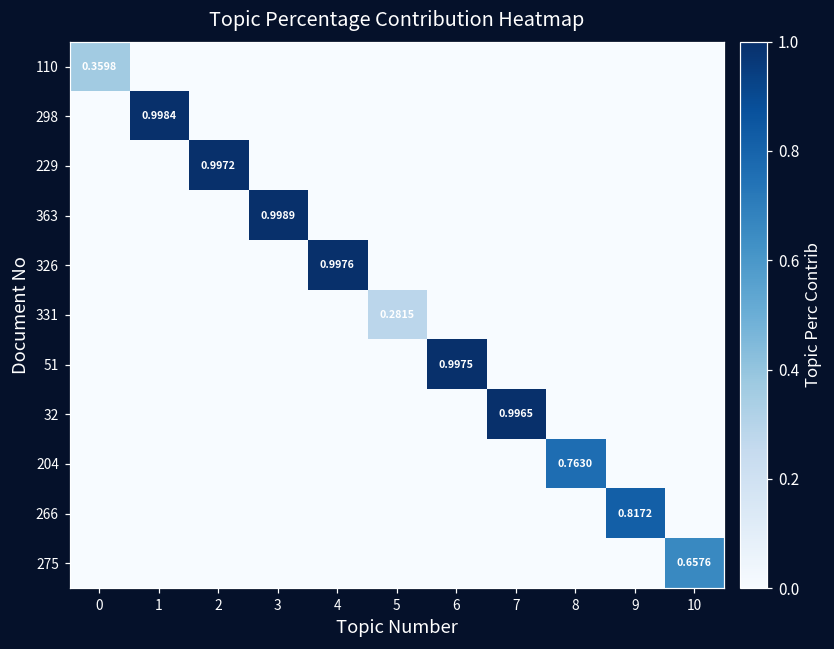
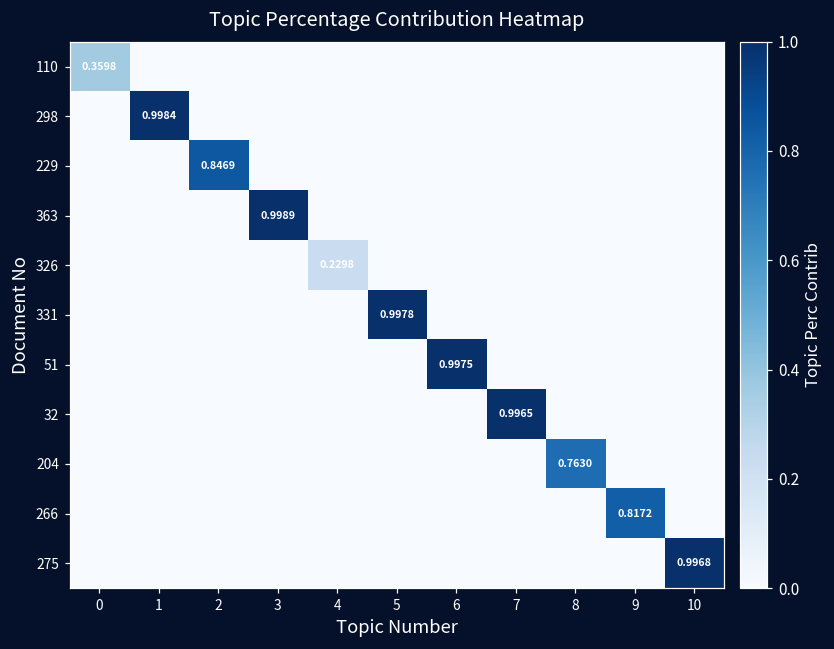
  {
    "110": {
      "0": 0.3598
    },
    "298": {
      "1": 0.9984
    },
    "229": {
-     "2": 0.9972
+     "2": 0.8469
    },
    "363": {
      "3": 0.9989
    },
    "326": {
-     "4": 0.9976
+     "4": 0.2298
    },
    "331": {
-     "5": 0.2815
+     "5": 0.9978
    },
    "51": {
      "6": 0.9975
    },
    "32": {
      "7": 0.9965
    },
    "204": {
      "8": 0.7630
    },
    "266": {
      "9": 0.8172
    },
    "275": {
-     "10": 0.6576
+     "10": 0.9968
    }
  }
